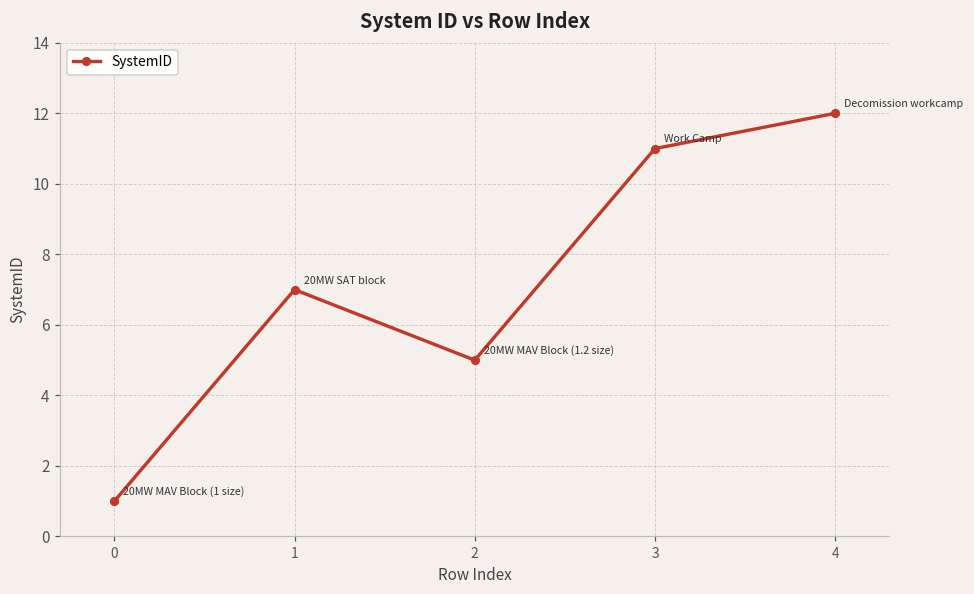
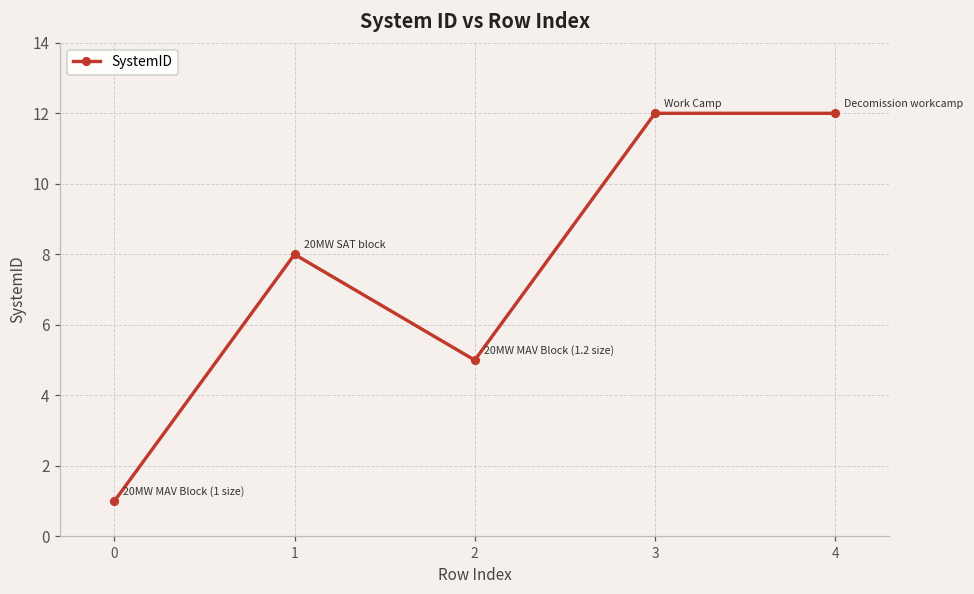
  {
-   "1": 7,
-   "3": 11,
+   "1": 8,
+   "3": 12,
    "4": 12
  }
